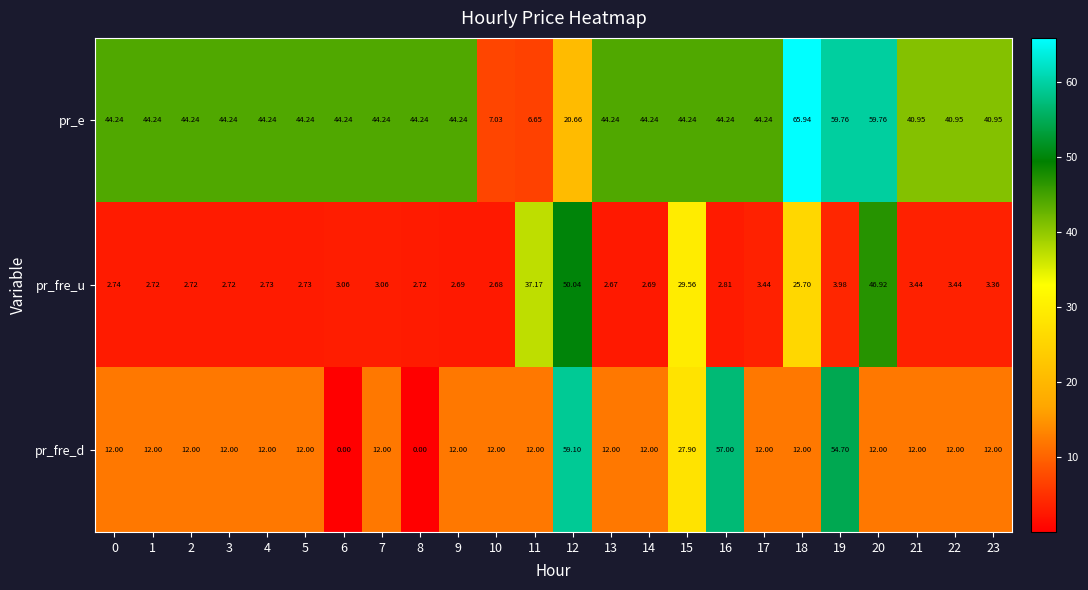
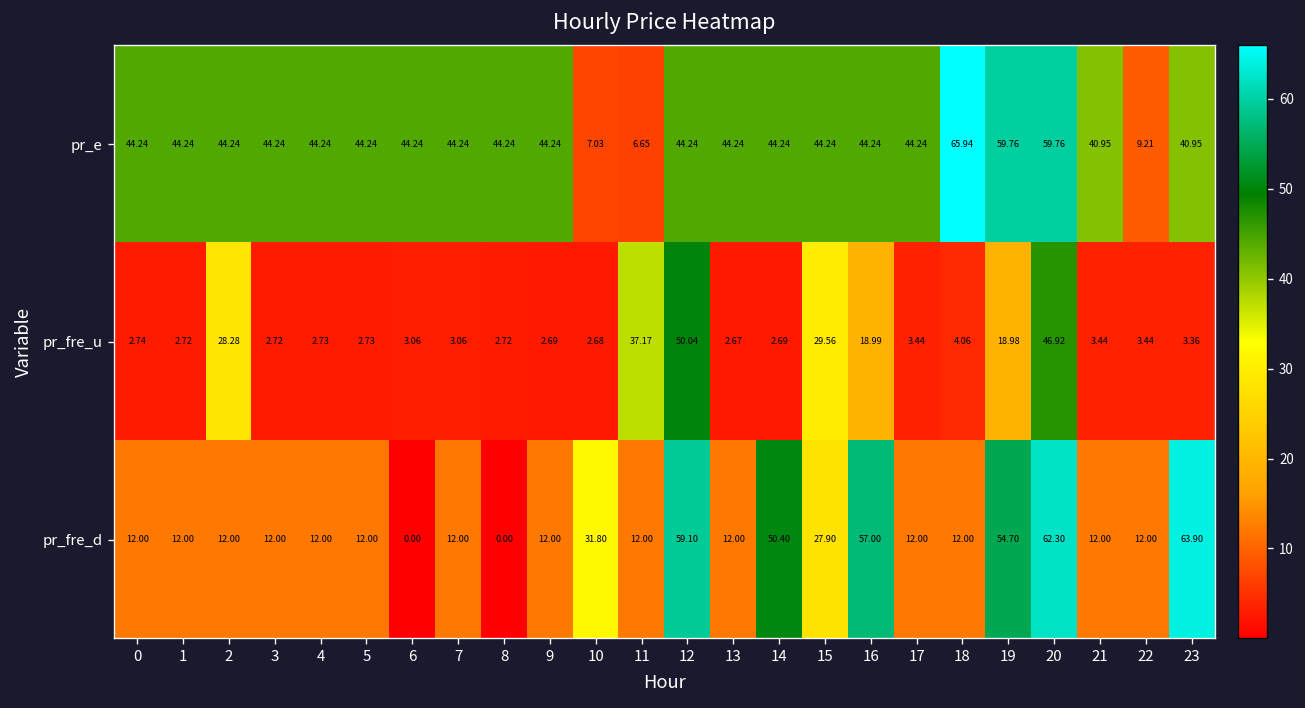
  {
    "pr_e": {
      "0": 44.24,
      "1": 44.24,
      "2": 44.24,
      "3": 44.24,
      "4": 44.24,
      "5": 44.24,
      "6": 44.24,
      "7": 44.24,
      "8": 44.24,
      "9": 44.24,
      "10": 7.03,
      "11": 6.65,
-     "12": 20.66,
+     "12": 44.24,
      "13": 44.24,
      "14": 44.24,
      "15": 44.24,
      "16": 44.24,
      "17": 44.24,
      "18": 65.94,
      "19": 59.76,
      "20": 59.76,
      "21": 40.95,
-     "22": 40.95,
+     "22": 9.21,
      "23": 40.95
    },
    "pr_fre_u": {
      "0": 2.74,
      "1": 2.72,
-     "2": 2.72,
+     "2": 28.28,
      "3": 2.72,
      "4": 2.73,
      "5": 2.73,
      "6": 3.06,
      "7": 3.06,
      "8": 2.72,
      "9": 2.69,
      "10": 2.68,
      "11": 37.17,
      "12": 50.04,
      "13": 2.67,
      "14": 2.69,
      "15": 29.56,
-     "16": 2.81,
+     "16": 18.99,
      "17": 3.44,
-     "18": 25.70,
-     "19": 3.98,
+     "18": 4.06,
+     "19": 18.98,
      "20": 46.92,
      "21": 3.44,
      "22": 3.44,
      "23": 3.36
    },
    "pr_fre_d": {
      "0": 12.00,
      "1": 12.00,
      "2": 12.00,
      "3": 12.00,
      "4": 12.00,
      "5": 12.00,
      "6": 0.00,
      "7": 12.00,
      "8": 0.00,
      "9": 12.00,
-     "10": 12.00,
+     "10": 31.80,
      "11": 12.00,
      "12": 59.10,
      "13": 12.00,
-     "14": 12.00,
+     "14": 50.40,
      "15": 27.90,
      "16": 57.00,
      "17": 12.00,
      "18": 12.00,
      "19": 54.70,
-     "20": 12.00,
+     "20": 62.30,
      "21": 12.00,
      "22": 12.00,
-     "23": 12.00
+     "23": 63.90
    }
  }
